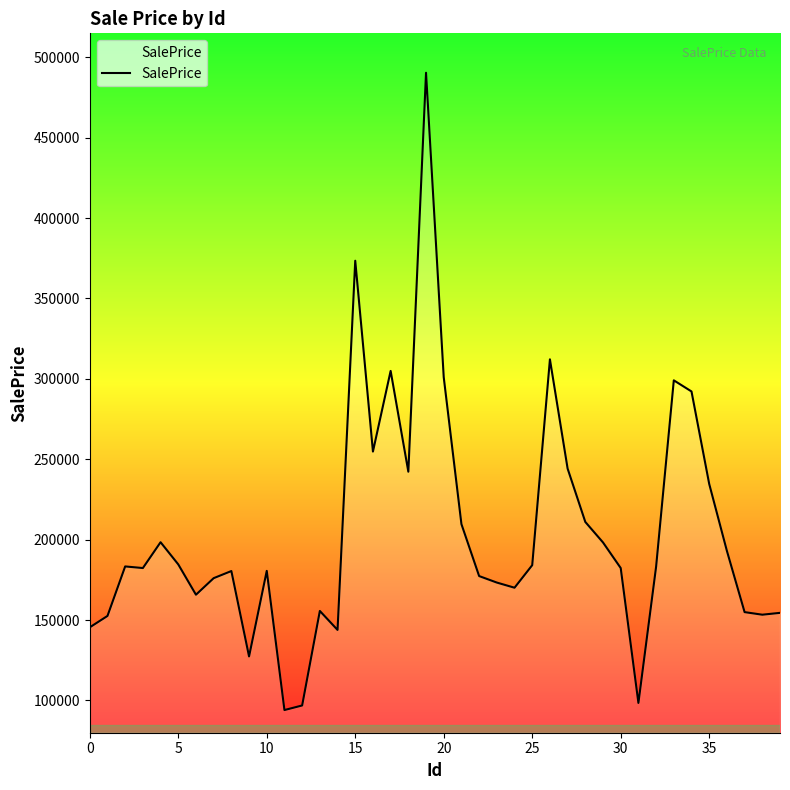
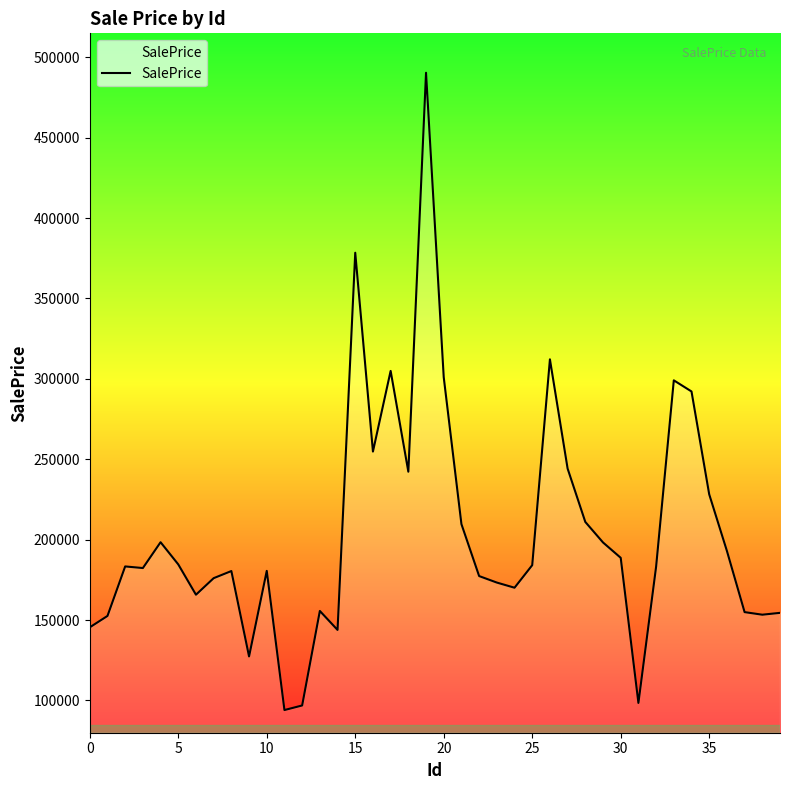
  {
    "0": 145000,
    "5": 185000,
    "10": 181000,
-   "15": 373000,
+   "15": 378000,
    "20": 301000,
    "25": 184000,
-   "30": 182000,
-   "35": 235000
+   "30": 189000,
+   "35": 228000
  }
